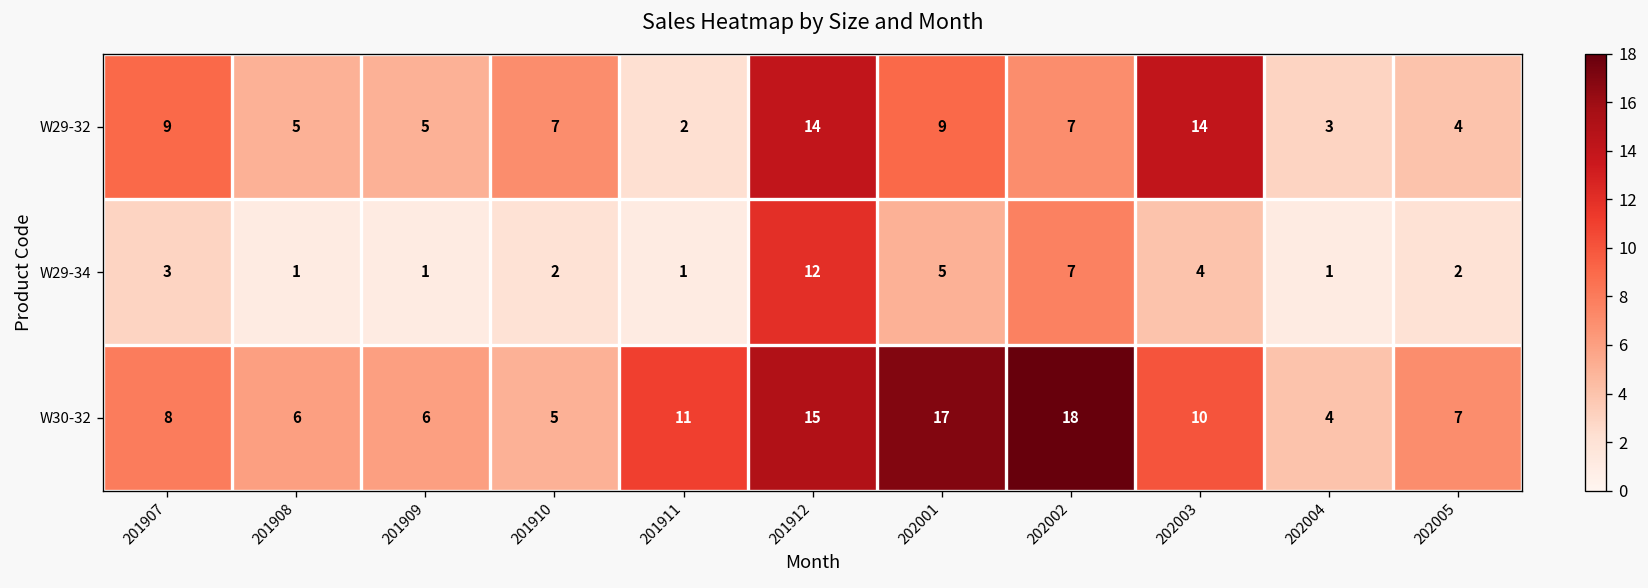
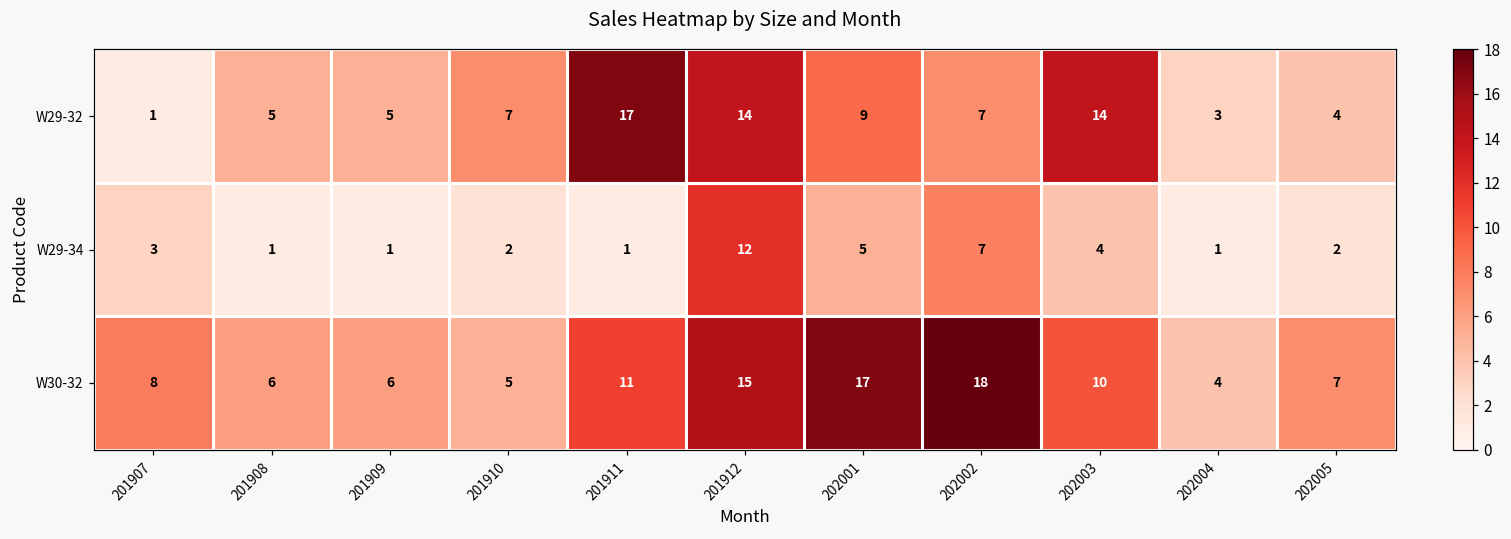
  {
    "W29-32": {
-     "201907": 9,
+     "201907": 1,
      "201908": 5,
      "201909": 5,
      "201910": 7,
-     "201911": 2,
+     "201911": 17,
      "201912": 14,
      "202001": 9,
      "202002": 7,
      "202003": 14,
      "202004": 3,
      "202005": 4
    },
    "W29-34": {
      "201907": 3,
      "201908": 1,
      "201909": 1,
      "201910": 2,
      "201911": 1,
      "201912": 12,
      "202001": 5,
      "202002": 7,
      "202003": 4,
      "202004": 1,
      "202005": 2
    },
    "W30-32": {
      "201907": 8,
      "201908": 6,
      "201909": 6,
      "201910": 5,
      "201911": 11,
      "201912": 15,
      "202001": 17,
      "202002": 18,
      "202003": 10,
      "202004": 4,
      "202005": 7
    }
  }
